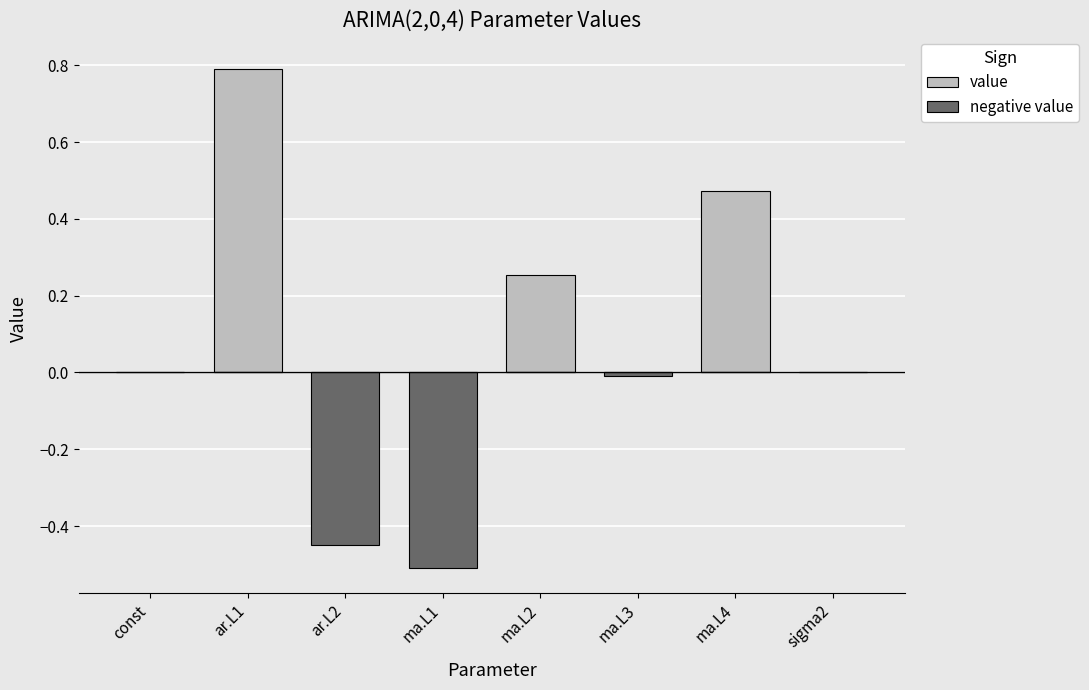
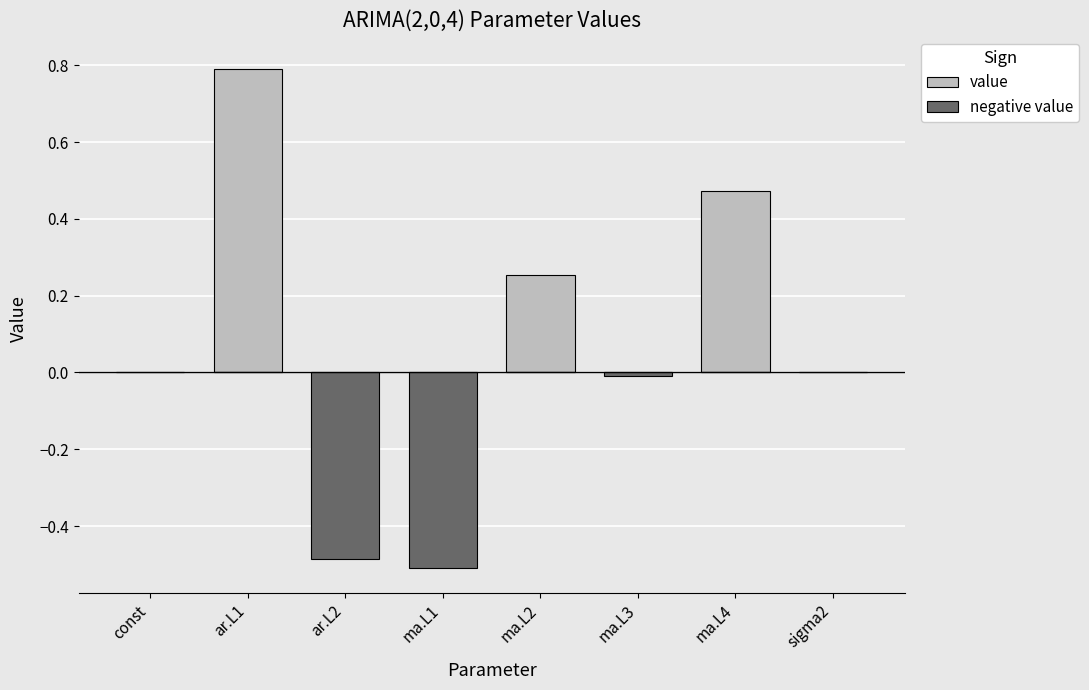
  {
    "value": {
      "ar.L1": 0.79,
      "ar.L2": 0.00,
      "ma.L1": 0.00,
      "ma.L2": 0.25,
      "ma.L3": 0.00,
      "ma.L4": 0.47
    },
    "negative value": {
      "const": 0.00,
      "ar.L1": 0.00,
-     "ar.L2": -0.45,
+     "ar.L2": -0.49,
      "ma.L1": -0.51,
      "ma.L2": 0.00,
      "ma.L3": -0.01,
      "ma.L4": 0.00,
      "sigma2": 0.00
    }
  }
